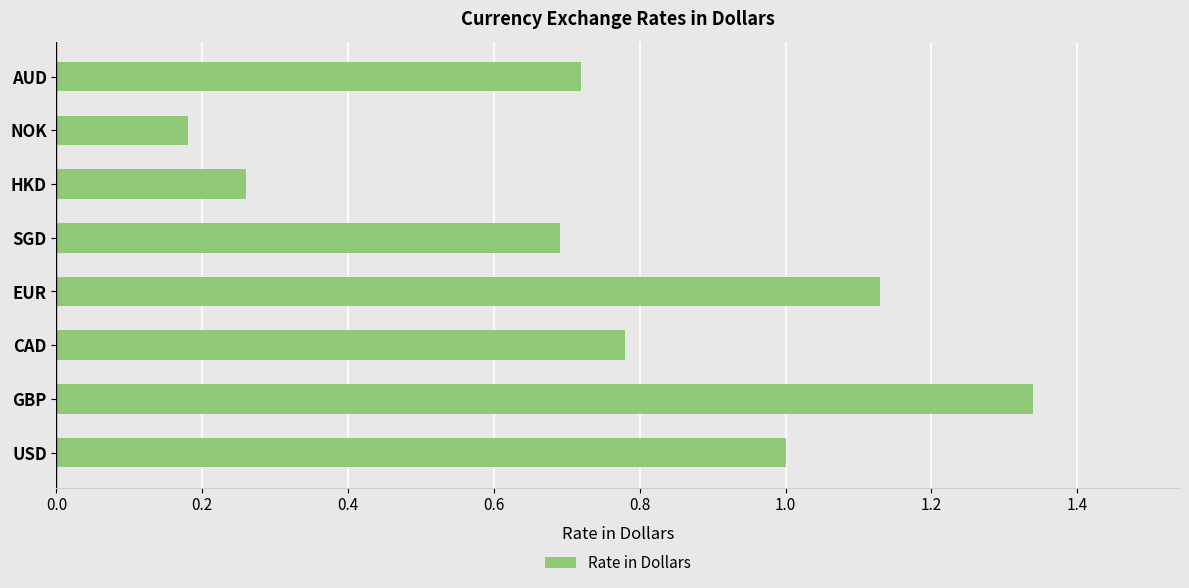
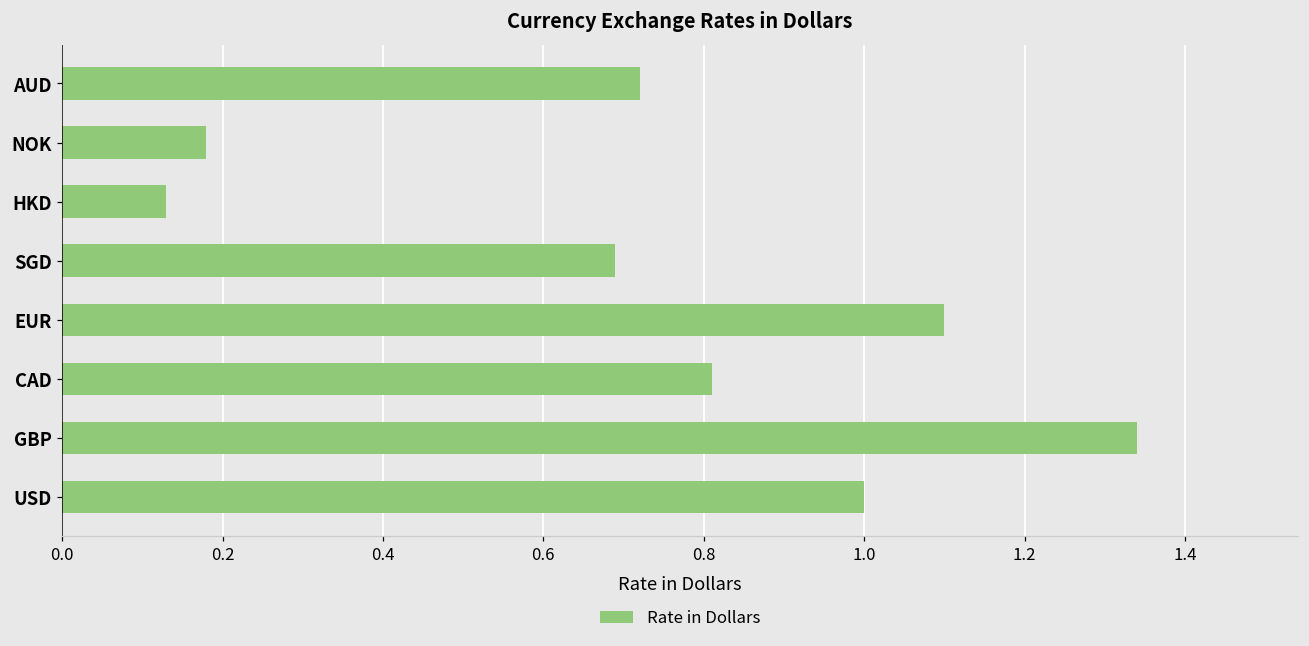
  {
    "AUD": 0.72,
    "NOK": 0.18,
-   "HKD": 0.26,
+   "HKD": 0.13,
    "SGD": 0.69,
-   "EUR": 1.13,
-   "CAD": 0.78,
+   "EUR": 1.10,
+   "CAD": 0.81,
    "GBP": 1.34,
    "USD": 1.00
  }
